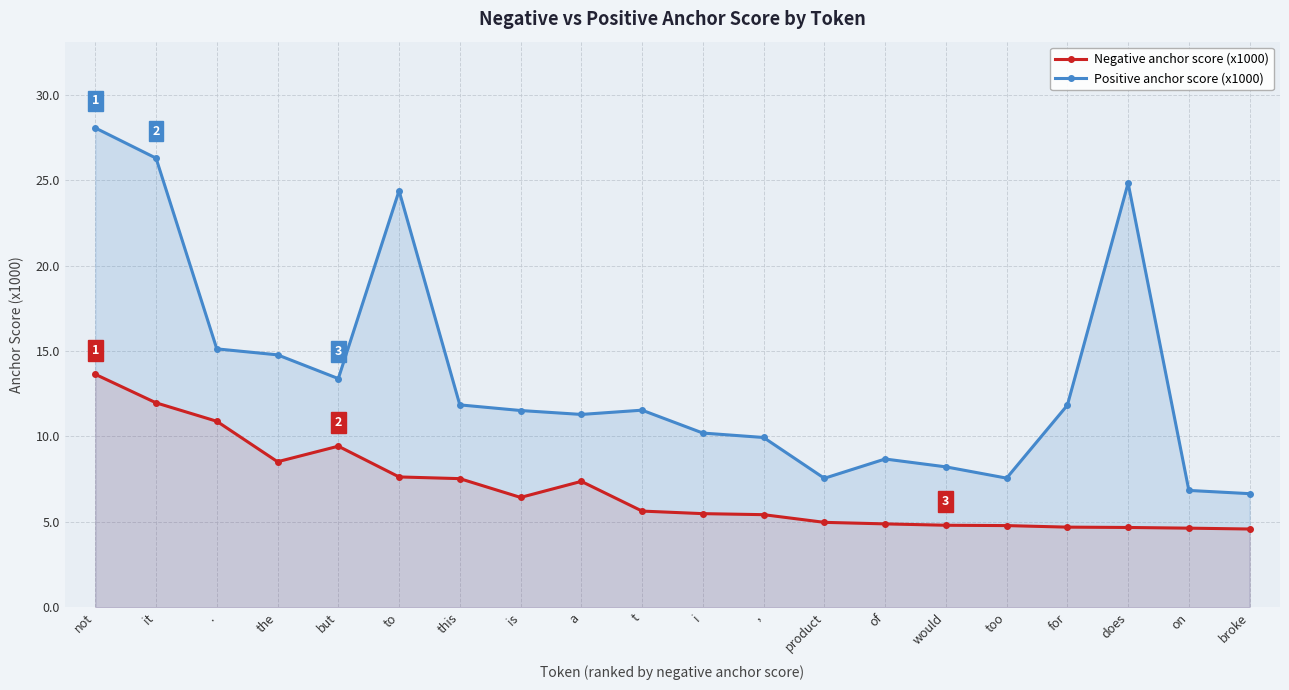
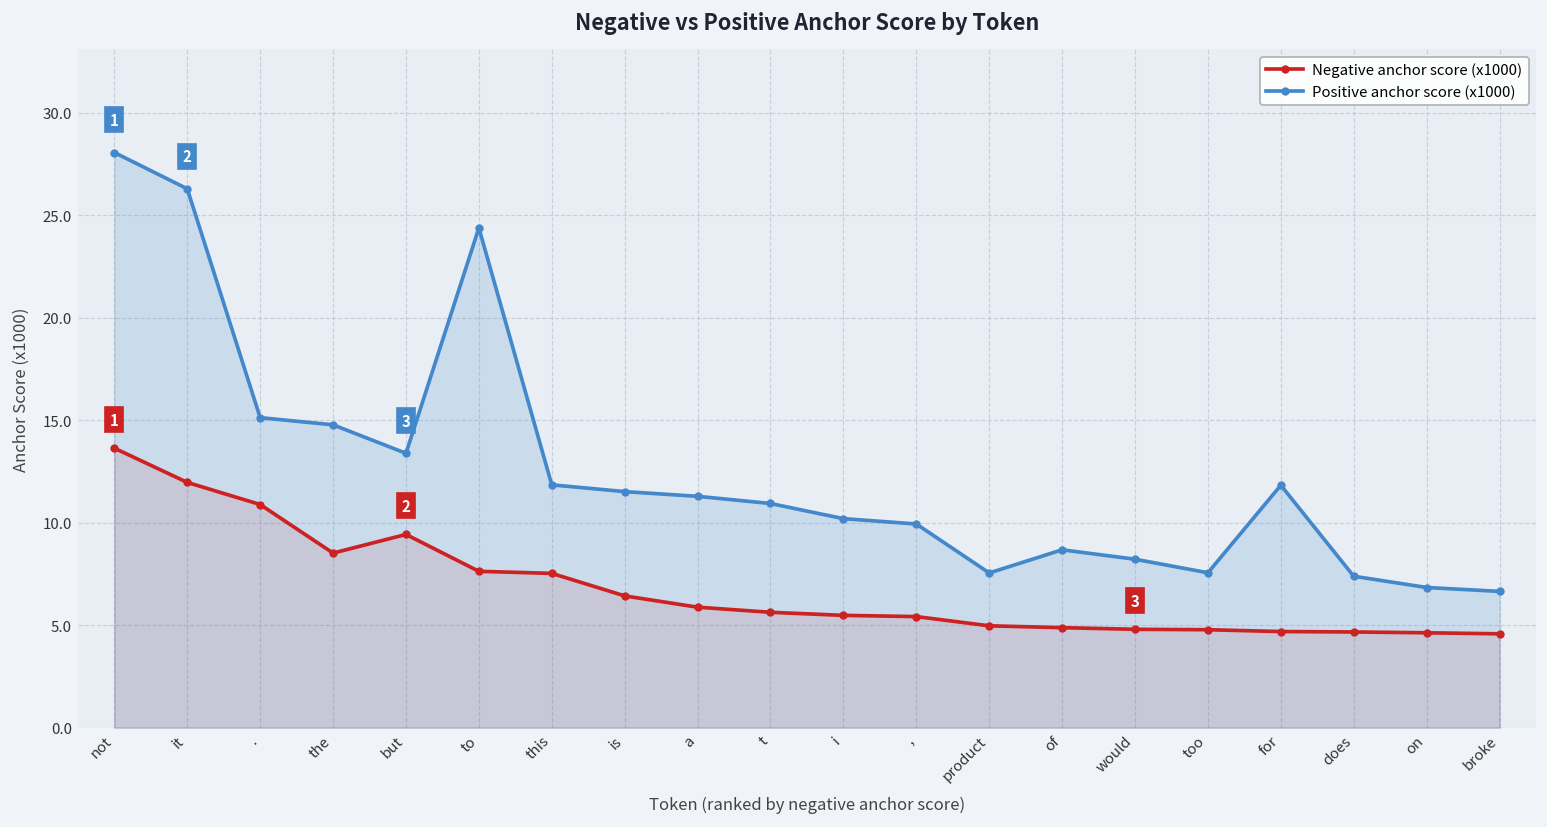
  {
    "Negative anchor score (x1000)": {
      "it": 12.0,
      ".": 10.9,
      "the": 8.5,
      "to": 7.6,
      "this": 7.5,
      "is": 6.4,
-     "a": 7.4,
+     "a": 5.9,
      "t": 5.6,
      "i": 5.5,
      ",": 5.4,
      "product": 5.0,
      "of": 4.9,
      "too": 4.8,
      "for": 4.7,
      "does": 4.7,
      "on": 4.6,
      "broke": 4.6
    },
    "Positive anchor score (x1000)": {
      ".": 15.1,
      "the": 14.8,
      "to": 24.4,
      "this": 11.9,
      "is": 11.5,
      "a": 11.3,
-     "t": 11.5,
+     "t": 10.9,
      "i": 10.2,
      ",": 9.9,
      "product": 7.6,
      "of": 8.7,
      "would": 8.2,
      "too": 7.6,
      "for": 11.8,
-     "does": 24.8,
+     "does": 7.4,
      "on": 6.8,
      "broke": 6.7
    }
  }
